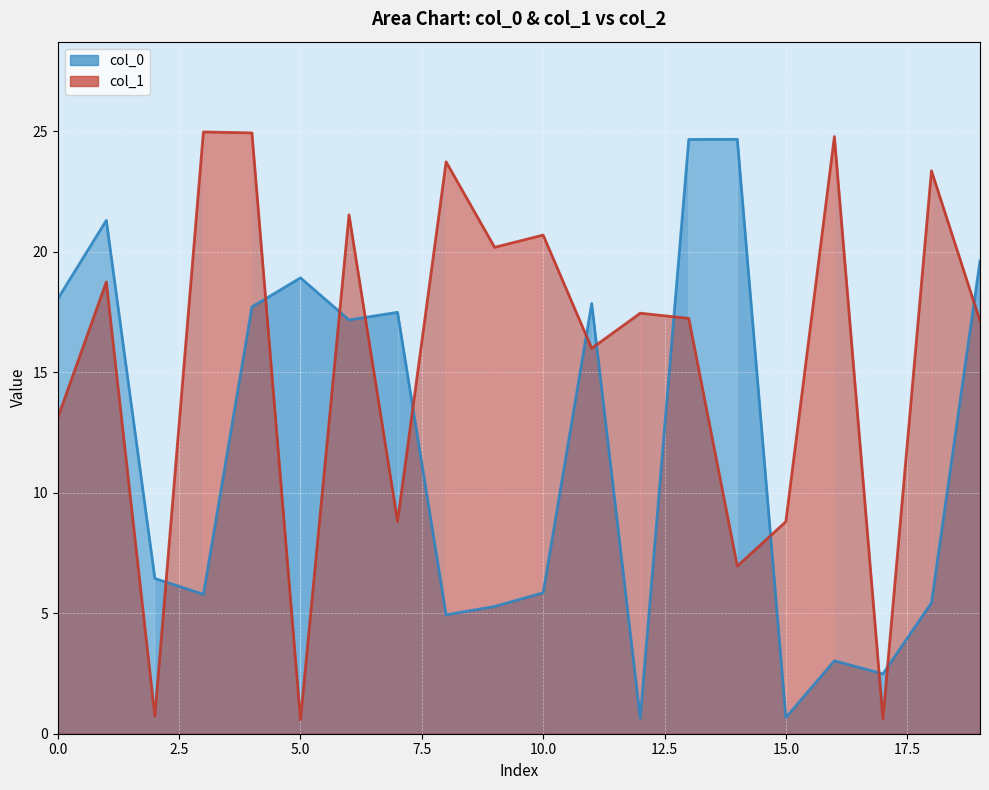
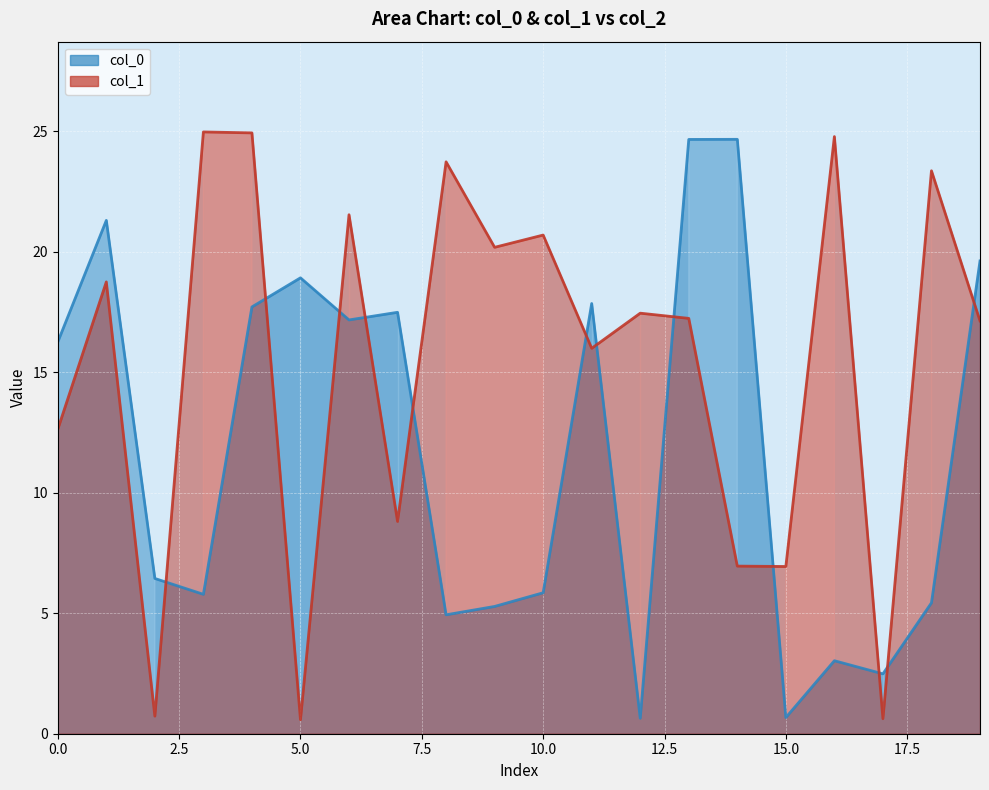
  {
    "col_0": {
-     "0.0": 18.0,
+     "0.0": 16.3,
      "5.0": 18.9,
      "10.0": 5.9,
      "15.0": 0.7
    },
    "col_1": {
-     "0.0": 13.1,
+     "0.0": 12.6,
      "5.0": 0.6,
      "10.0": 20.7,
-     "15.0": 8.8
+     "15.0": 6.9
    }
  }
